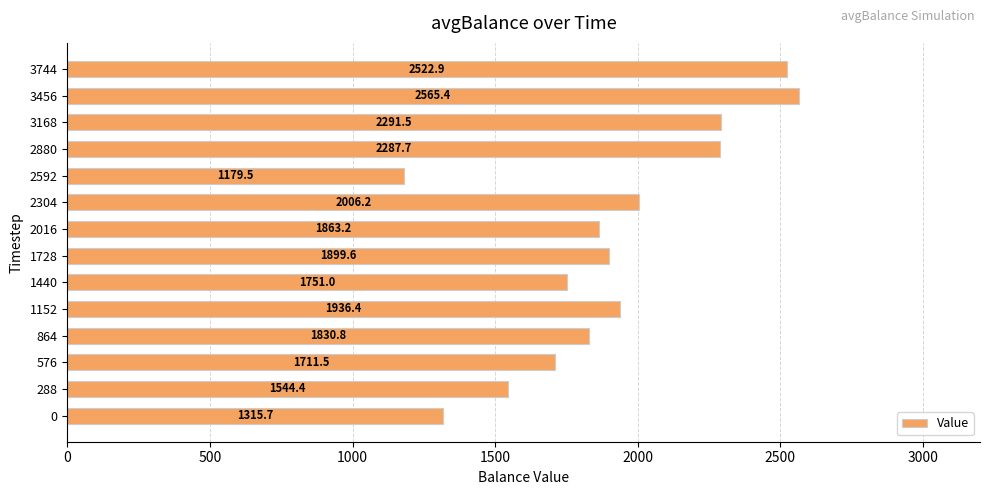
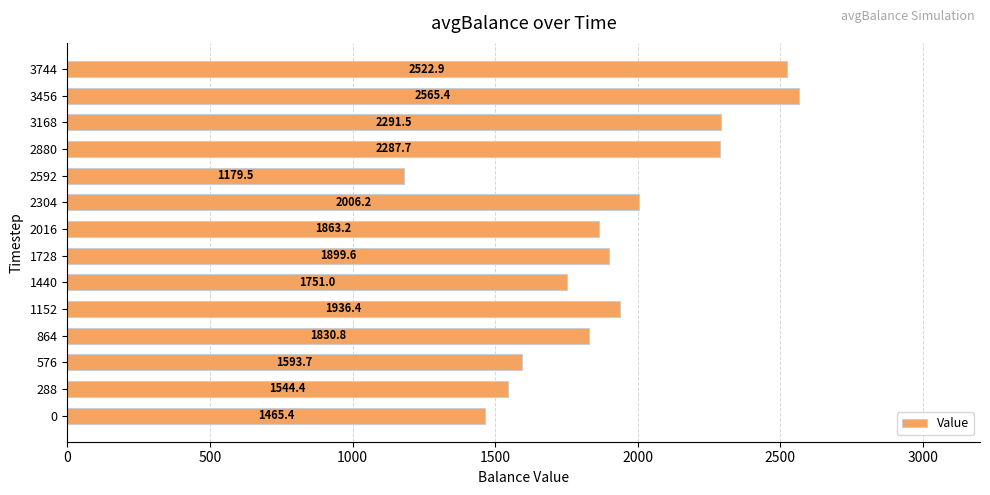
  {
    "3744": 2522.9,
    "3456": 2565.4,
    "3168": 2291.5,
    "2880": 2287.7,
    "2592": 1179.5,
    "2304": 2006.2,
    "2016": 1863.2,
    "1728": 1899.6,
    "1440": 1751.0,
    "1152": 1936.4,
    "864": 1830.8,
-   "576": 1711.5,
+   "576": 1593.7,
    "288": 1544.4,
-   "0": 1315.7
+   "0": 1465.4
  }
